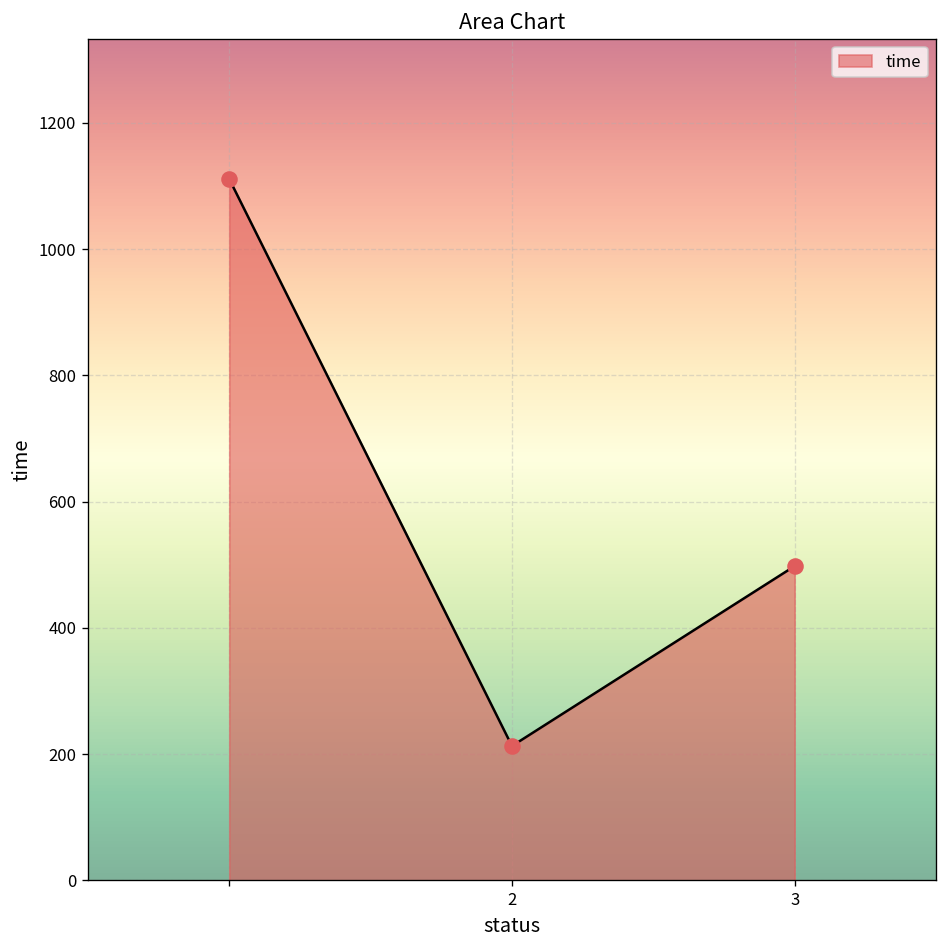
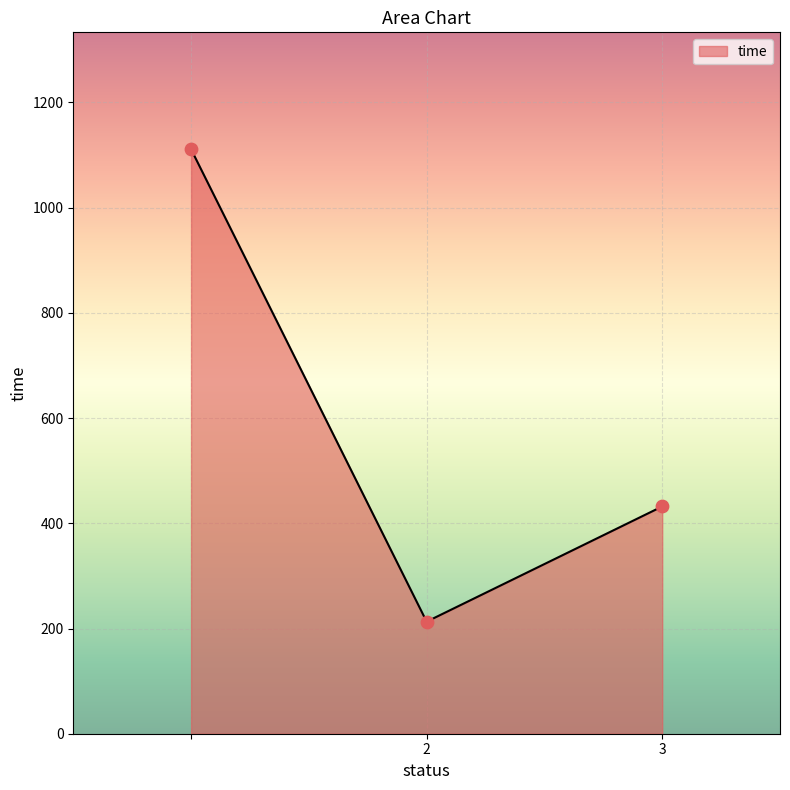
  {
    "2": 210,
-   "3": 500
+   "3": 430
  }
